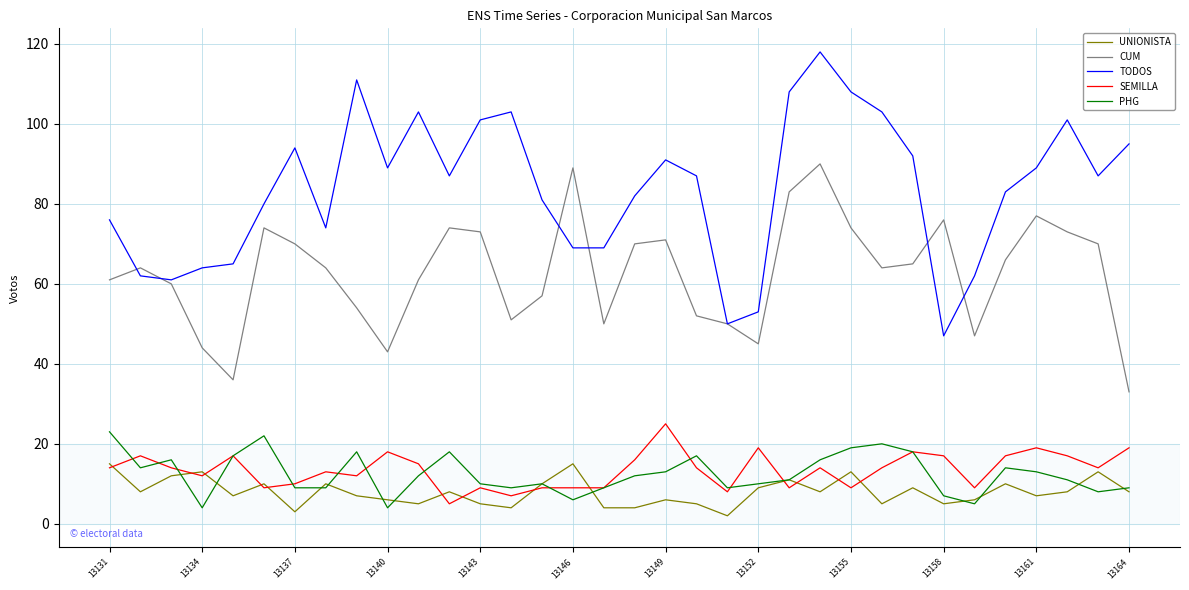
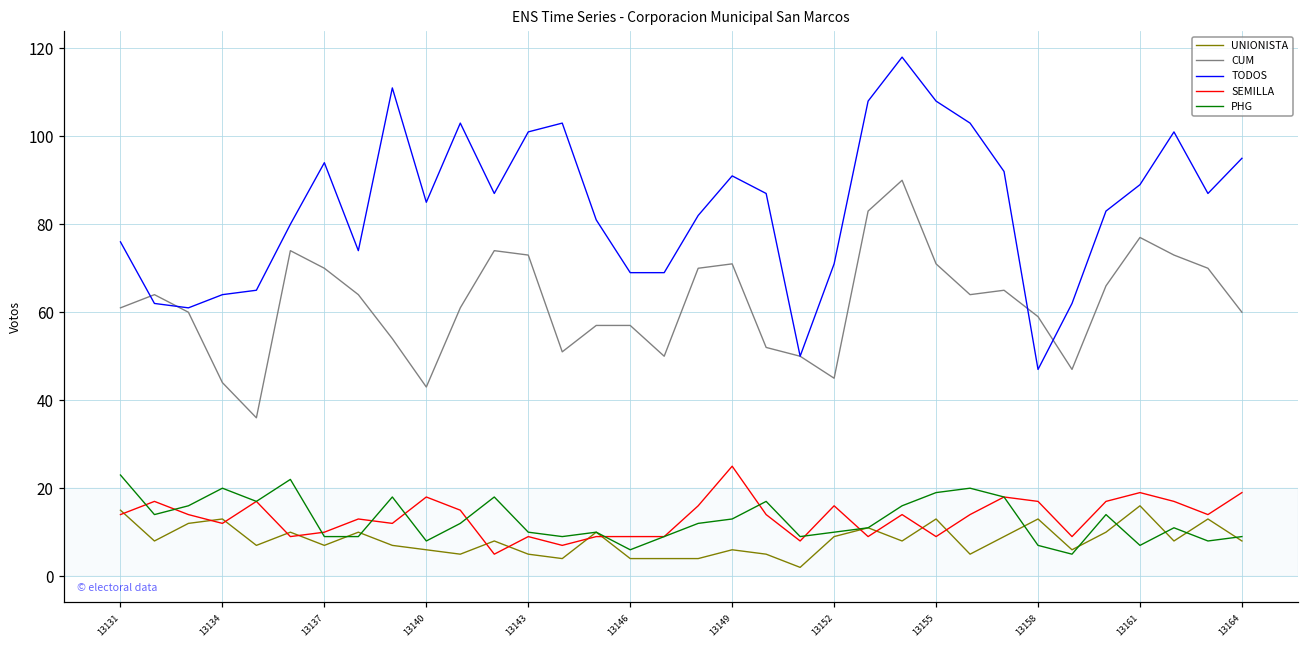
  {
    "UNIONISTA": {
      "13131": 15,
      "13134": 13,
-     "13137": 3,
+     "13137": 7,
      "13140": 6,
      "13143": 5,
-     "13146": 15,
+     "13146": 4,
      "13149": 6,
      "13152": 9,
      "13155": 13,
-     "13158": 5,
-     "13161": 7,
+     "13158": 13,
+     "13161": 16,
      "13164": 8
    },
    "CUM": {
      "13131": 61,
      "13134": 44,
      "13137": 70,
      "13140": 43,
      "13143": 73,
-     "13146": 89,
+     "13146": 57,
      "13149": 71,
      "13152": 45,
-     "13155": 74,
-     "13158": 76,
+     "13155": 71,
+     "13158": 59,
      "13161": 77,
-     "13164": 33
+     "13164": 60
    },
    "TODOS": {
      "13131": 76,
      "13134": 64,
      "13137": 94,
-     "13140": 89,
+     "13140": 85,
      "13143": 101,
      "13146": 69,
      "13149": 91,
-     "13152": 53,
+     "13152": 71,
      "13155": 108,
      "13158": 47,
      "13161": 89,
      "13164": 95
    },
    "SEMILLA": {
      "13131": 14,
      "13134": 12,
      "13137": 10,
      "13140": 18,
      "13143": 9,
      "13146": 9,
      "13149": 25,
-     "13152": 19,
+     "13152": 16,
      "13155": 9,
      "13158": 17,
      "13161": 19,
      "13164": 19
    },
    "PHG": {
      "13131": 23,
-     "13134": 4,
+     "13134": 20,
      "13137": 9,
-     "13140": 4,
+     "13140": 8,
      "13143": 10,
      "13146": 6,
      "13149": 13,
      "13152": 10,
      "13155": 19,
      "13158": 7,
-     "13161": 13,
+     "13161": 7,
      "13164": 9
    }
  }
